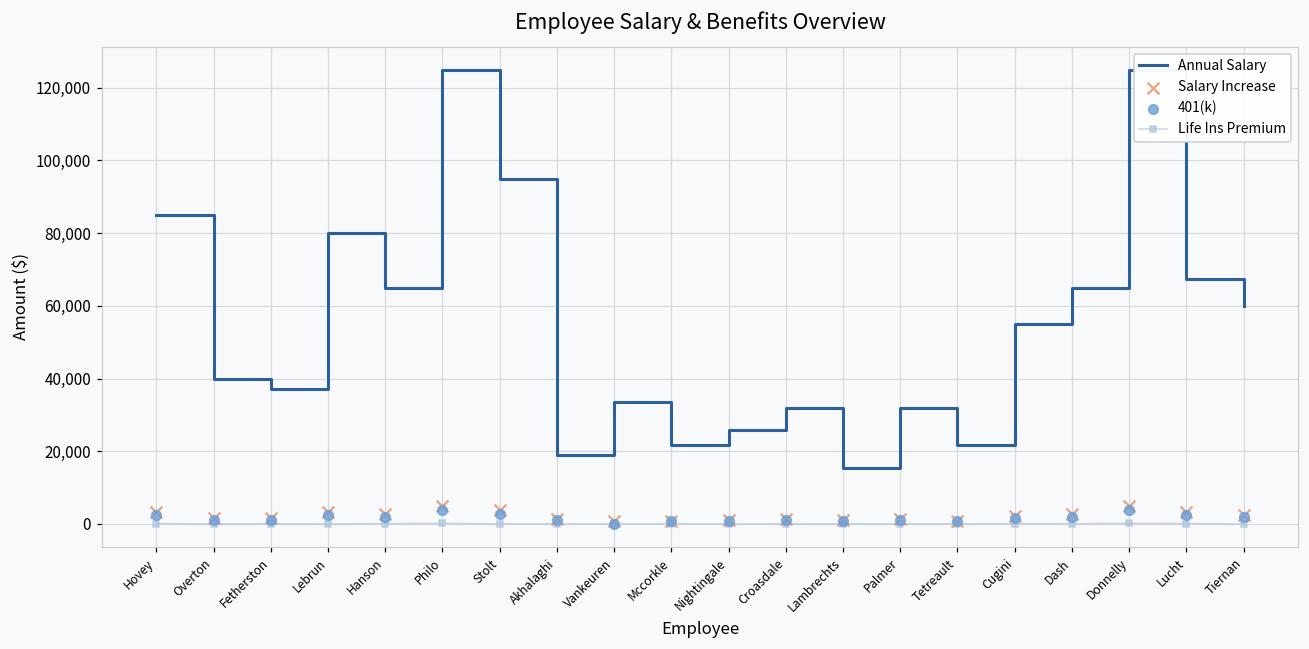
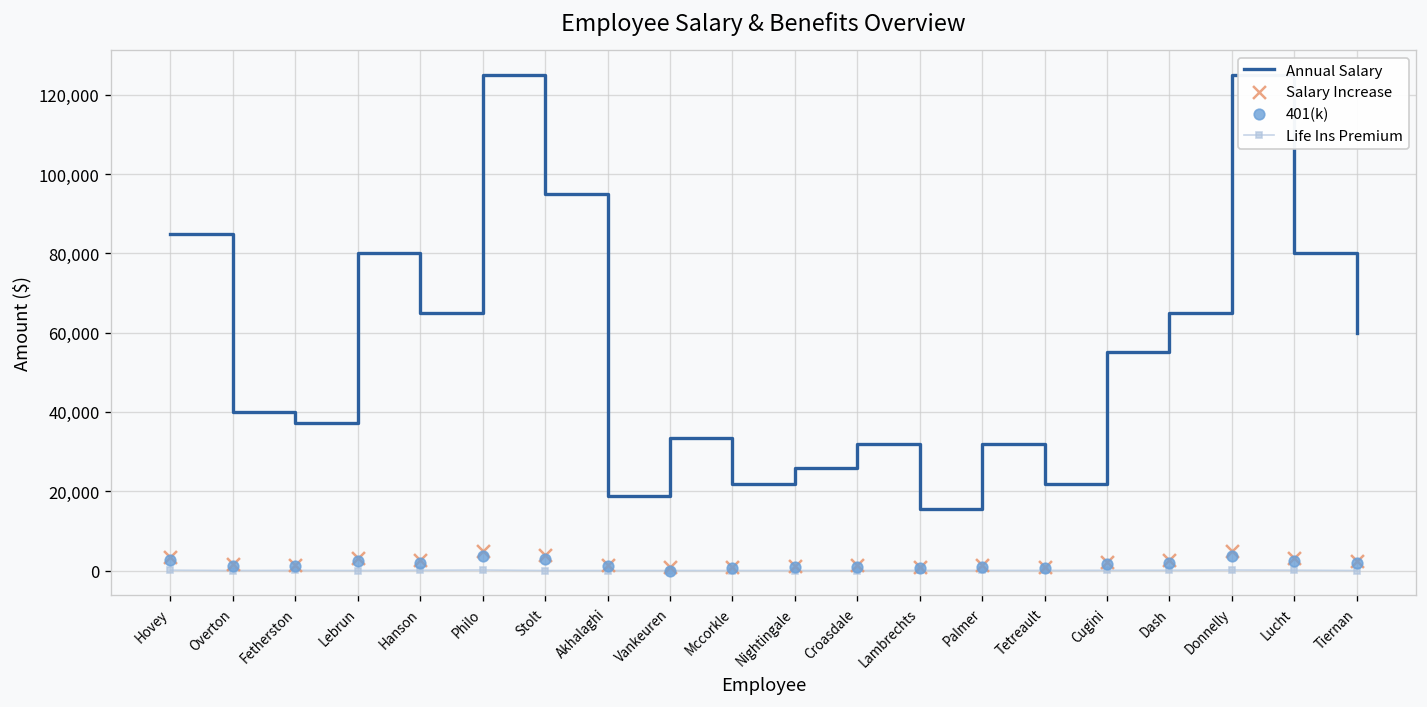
  {
    "Annual Salary": {
      "Hovey": "85,000",
      "Overton": "40,000",
      "Fetherston": "37,000",
      "Lebrun": "80,000",
      "Hanson": "65,000",
      "Philo": "125,000",
      "Stolt": "95,000",
      "Akhalaghi": "19,000",
      "Vankeuren": "34,000",
      "Mccorkle": "22,000",
      "Nightingale": "26,000",
      "Croasdale": "32,000",
      "Lambrechts": "15,000",
      "Palmer": "32,000",
      "Tetreault": "22,000",
      "Cugini": "55,000",
      "Dash": "65,000",
      "Donnelly": "125,000",
-     "Lucht": "67,000",
+     "Lucht": "80,000",
      "Tiernan": "60,000"
    },
    "Life Ins Premium": {
      "Hovey": "0",
      "Overton": "0",
      "Fetherston": "0",
      "Lebrun": "0",
      "Hanson": "0",
      "Philo": "0",
      "Stolt": "0",
      "Akhalaghi": "0",
      "Nightingale": "0",
      "Croasdale": "0",
      "Palmer": "0",
      "Cugini": "0",
      "Dash": "0",
      "Donnelly": "0",
      "Lucht": "0",
      "Tiernan": "0"
    }
  }
